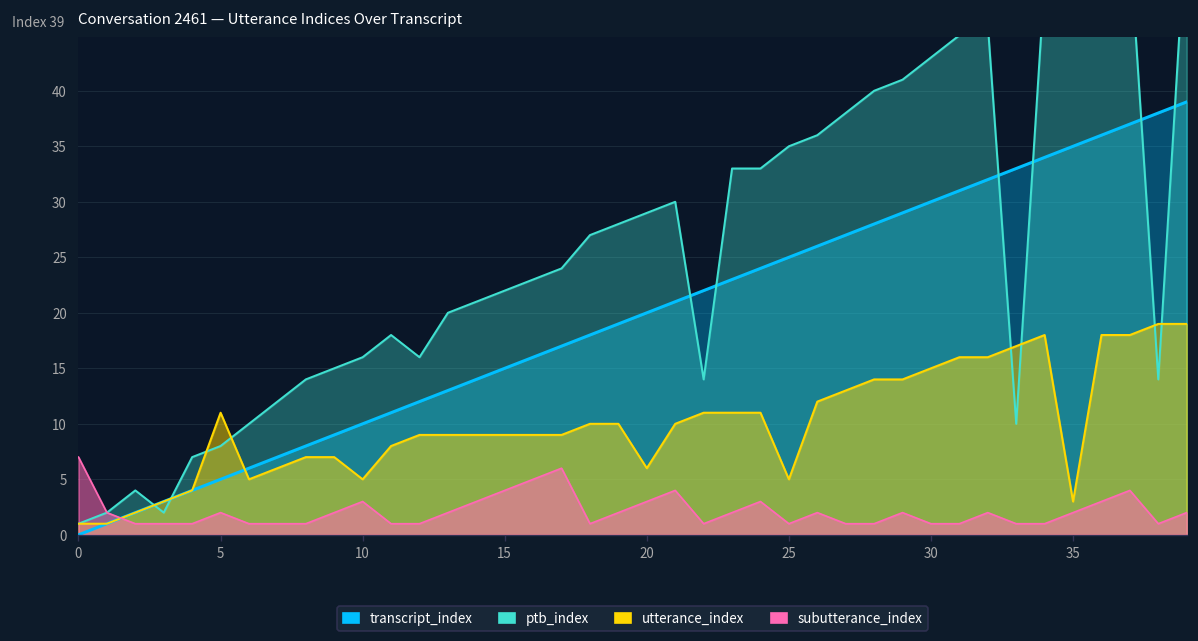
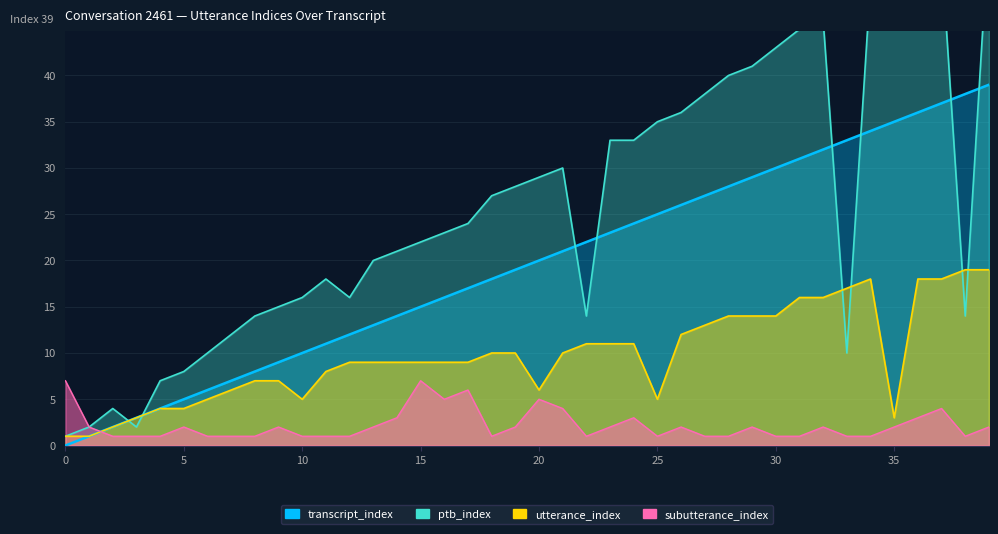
  {
    "utterance_index": {
-     "5": 11,
+     "5": 4,
      "10": 5,
      "15": 9,
      "20": 6,
      "25": 5,
-     "30": 15,
+     "30": 14,
      "35": 3
    },
    "subutterance_index": {
      "0": 7,
      "5": 2,
-     "10": 3,
-     "15": 4,
-     "20": 3,
+     "10": 1,
+     "15": 7,
+     "20": 5,
      "25": 1,
      "30": 1,
      "35": 2
    }
  }
